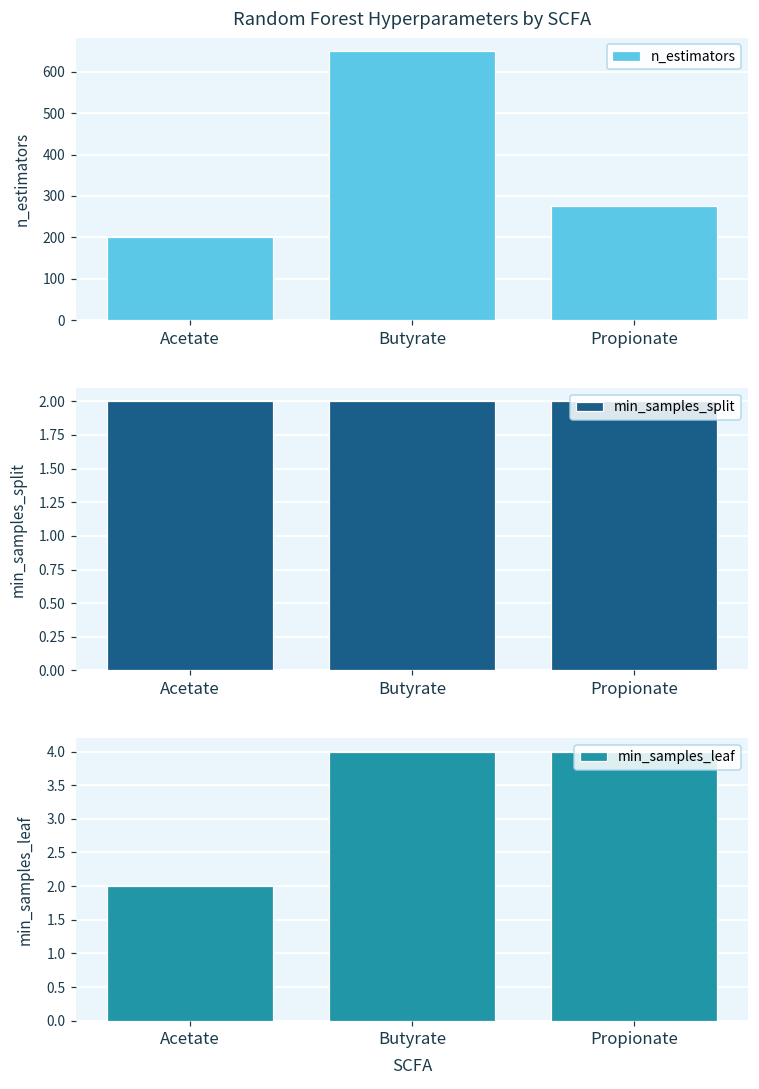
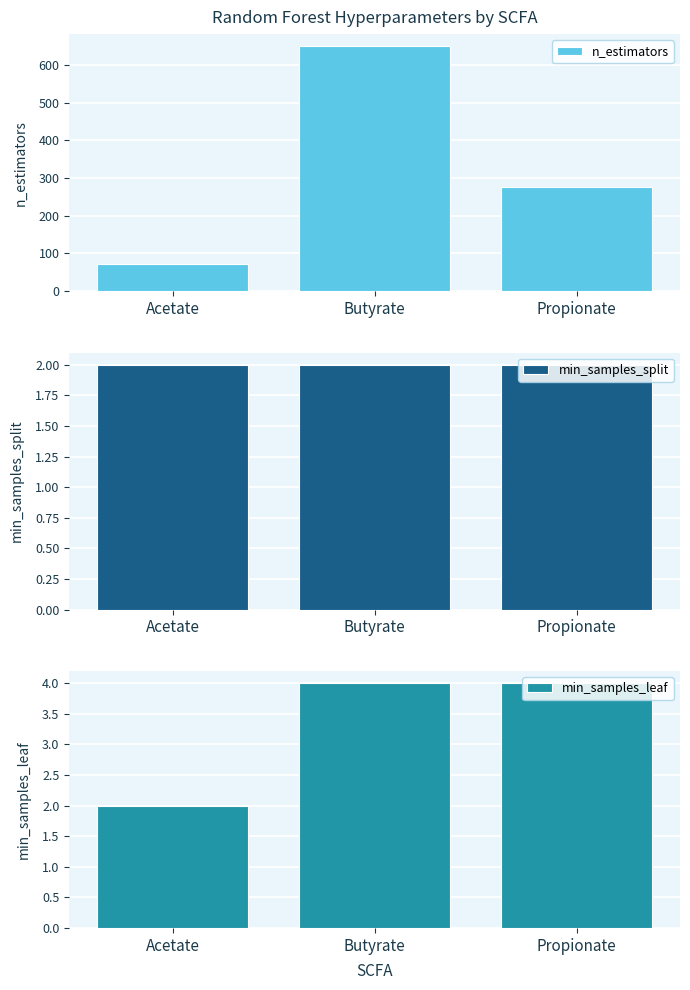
  {
    "Random Forest Hyperparameters by SCFA": {
-     "Acetate": 200,
+     "Acetate": 70,
      "Butyrate": 650,
      "Propionate": 280
    }
  }
